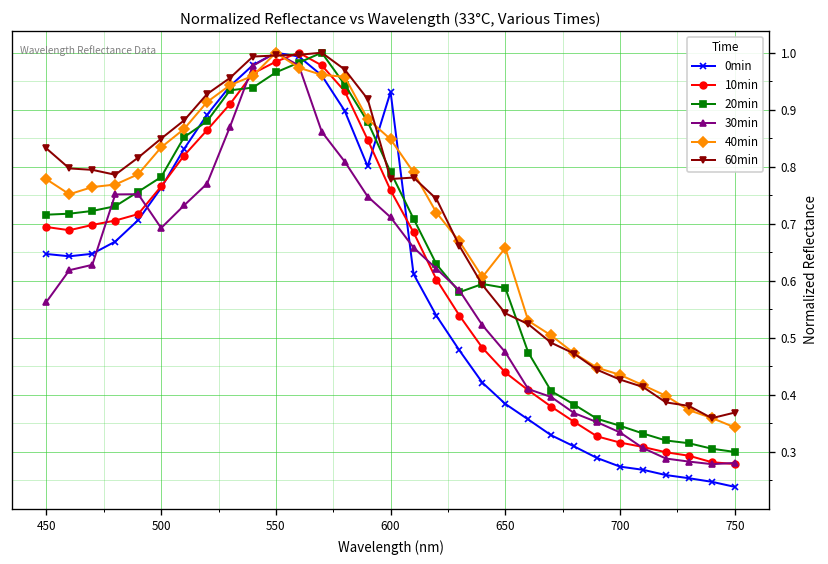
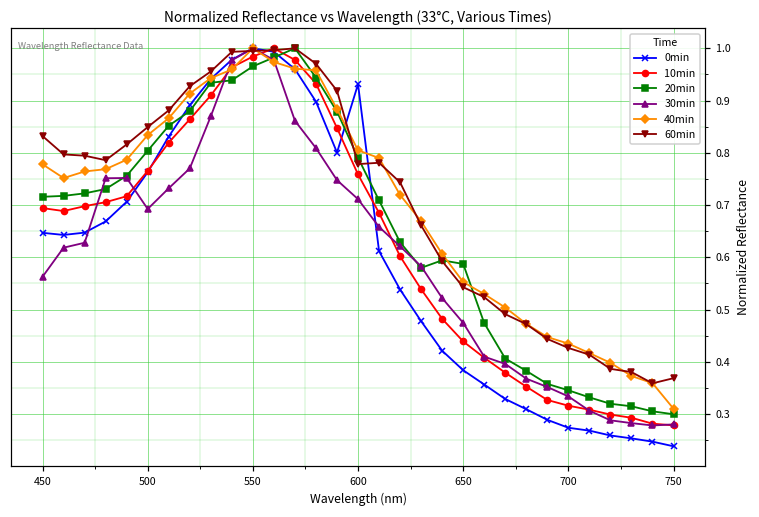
  {
    "0min": {
      "450": 0.65,
      "600": 0.93,
      "650": 0.38,
      "700": 0.27,
      "750": 0.24
    },
    "10min": {
      "450": 0.69,
      "550": 0.98,
      "600": 0.76,
      "650": 0.44,
      "700": 0.32
    },
    "20min": {
      "450": 0.72,
-     "500": 0.78,
+     "500": 0.80,
      "550": 0.97,
      "600": 0.79,
      "650": 0.59,
      "700": 0.35,
      "750": 0.30
    },
    "30min": {
      "450": 0.56,
      "500": 0.69,
      "600": 0.71,
      "650": 0.47,
      "700": 0.33
    },
    "40min": {
      "450": 0.78,
      "500": 0.83,
-     "600": 0.85,
-     "650": 0.66,
+     "600": 0.80,
+     "650": 0.55,
      "700": 0.43,
-     "750": 0.34
+     "750": 0.31
    },
    "60min": {
      "450": 0.83,
      "500": 0.85,
      "600": 0.78,
      "650": 0.54,
      "700": 0.43,
      "750": 0.37
    }
  }
